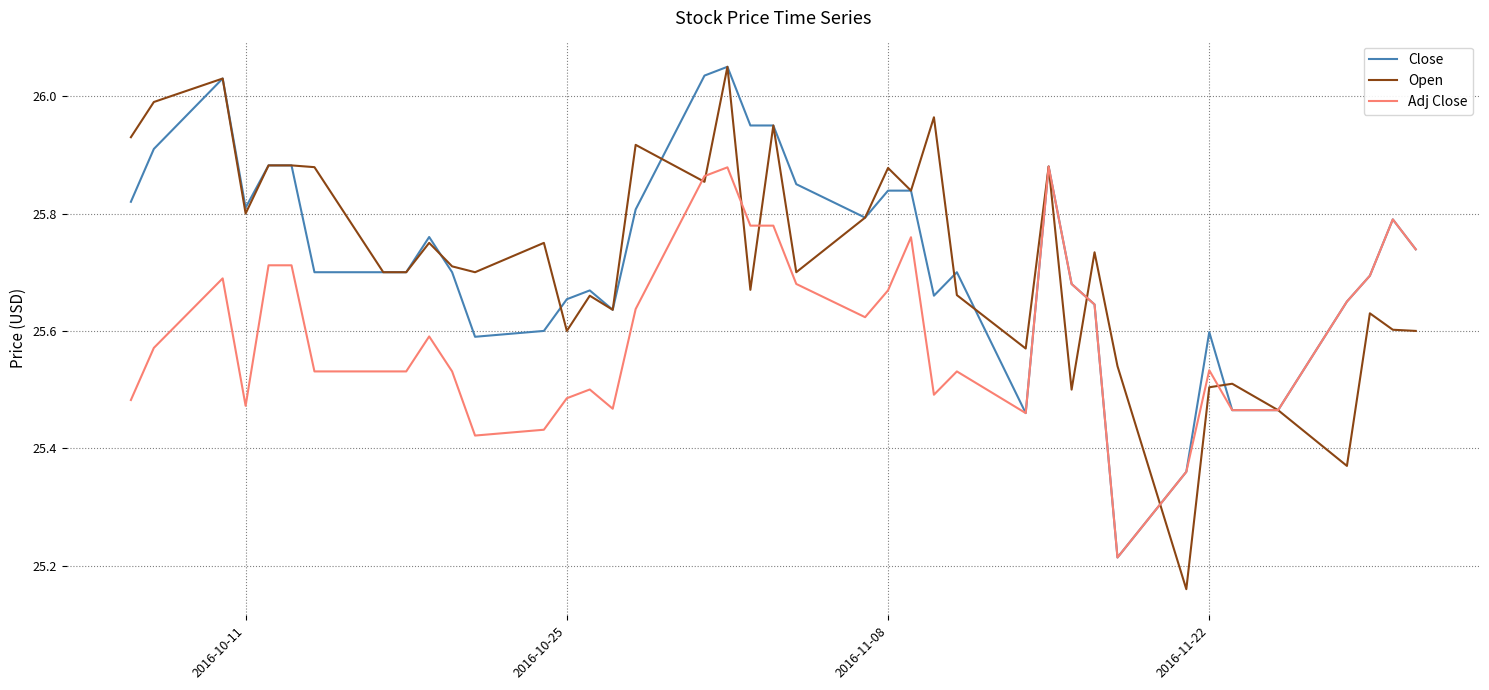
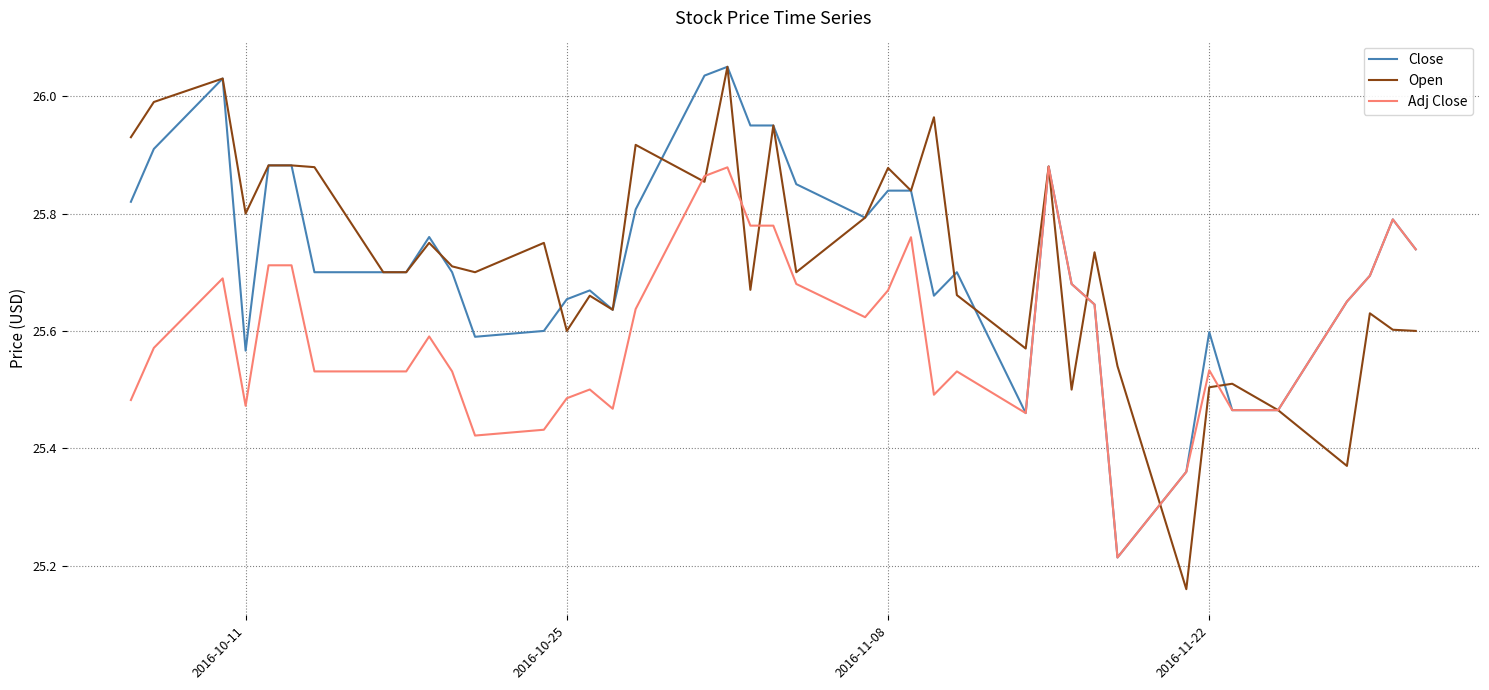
  {
    "Close": {
-     "2016-10-11": 25.81,
+     "2016-10-11": 25.57,
      "2016-10-25": 25.65,
      "2016-11-08": 25.84,
      "2016-11-22": 25.60
    },
    "Open": {
      "2016-10-11": 25.80,
      "2016-10-25": 25.60,
      "2016-11-08": 25.88,
      "2016-11-22": 25.50
    },
    "Adj Close": {
      "2016-10-11": 25.47,
      "2016-10-25": 25.49,
      "2016-11-08": 25.67,
      "2016-11-22": 25.53
    }
  }
